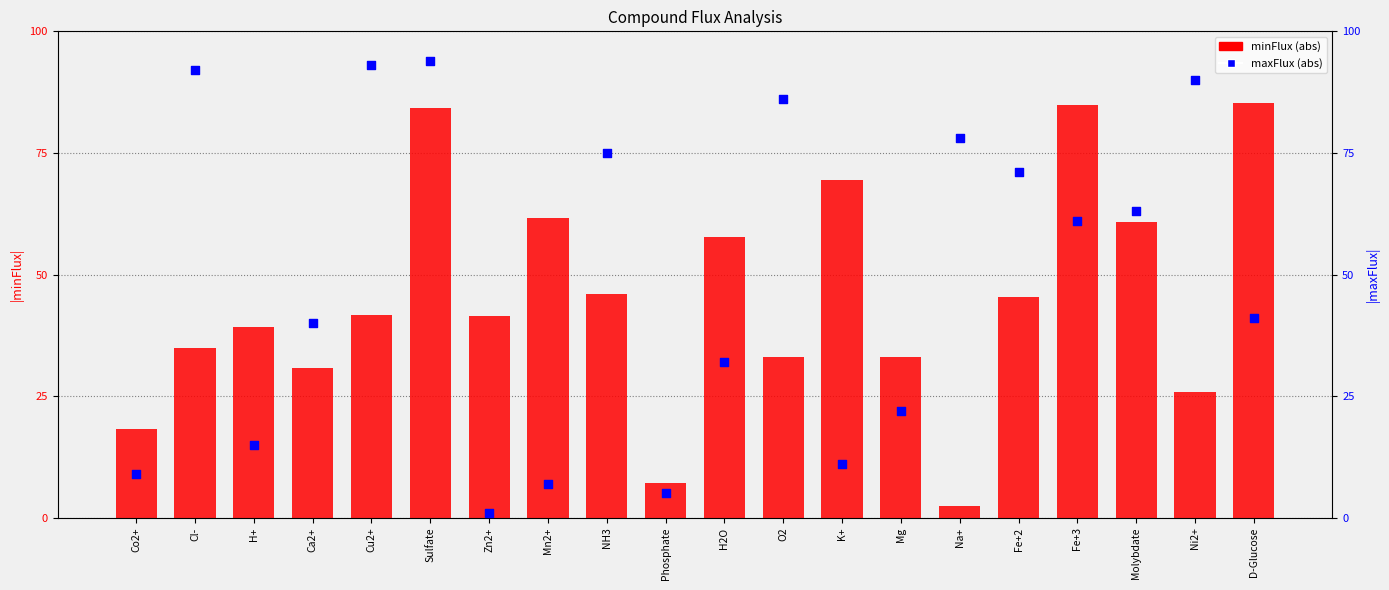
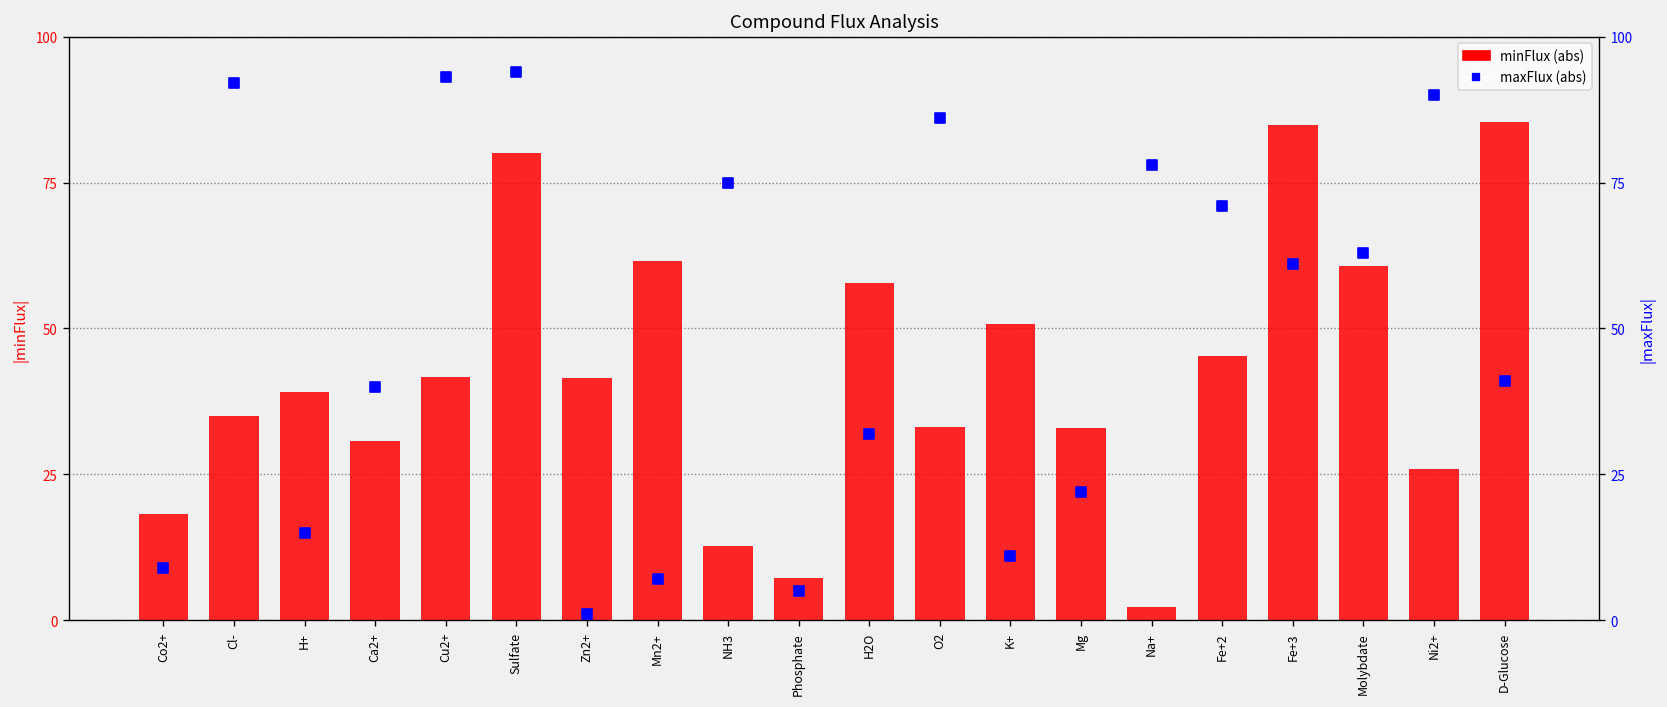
  {
    "minFlux (abs)": {
      "Co2+": 18,
      "Cl-": 35,
      "H+": 39,
      "Ca2+": 31,
      "Cu2+": 42,
-     "Sulfate": 84,
+     "Sulfate": 80,
      "Zn2+": 41,
      "Mn2+": 62,
-     "NH3": 46,
+     "NH3": 13,
      "Phosphate": 7,
      "H2O": 58,
      "O2": 33,
-     "K+": 69,
+     "K+": 51,
      "Mg": 33,
      "Na+": 2,
      "Fe+2": 45,
      "Fe+3": 85,
      "Molybdate": 61,
      "Ni2+": 26,
      "D-Glucose": 85
    }
  }
